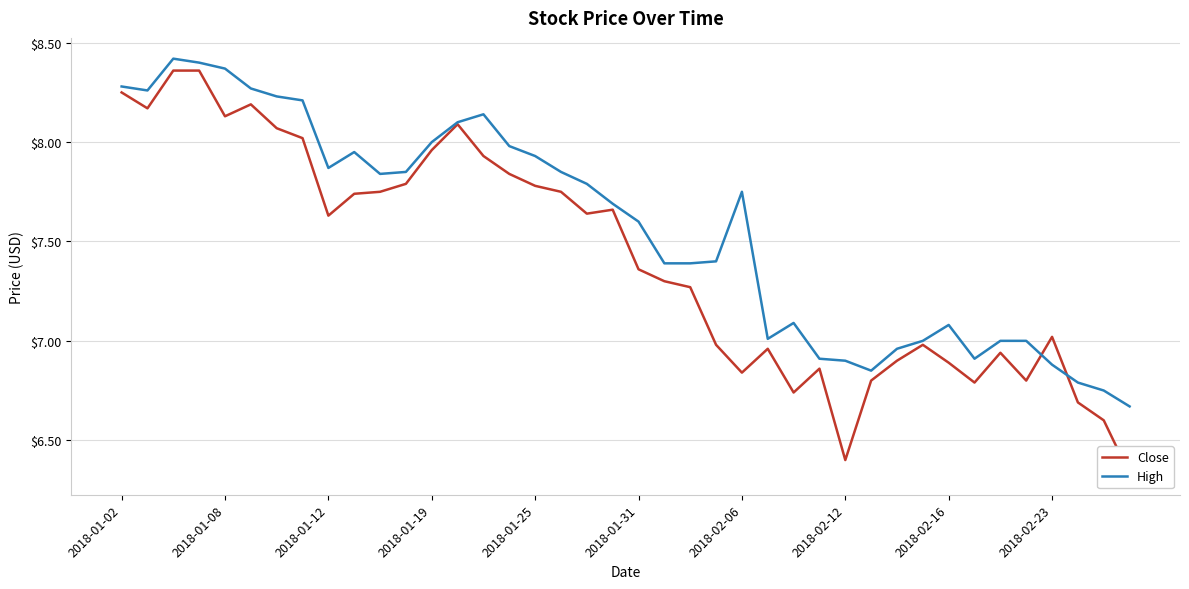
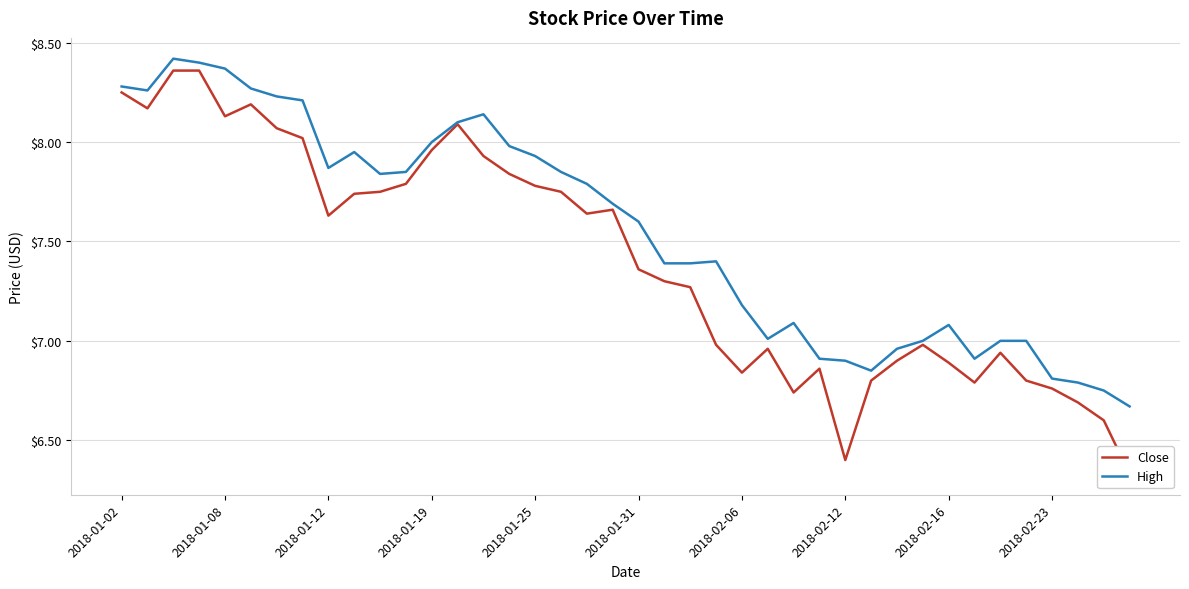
  {
    "Close": {
      "2018-01-02": "$8.25",
      "2018-01-08": "$8.13",
      "2018-01-12": "$7.63",
      "2018-01-19": "$7.96",
      "2018-01-25": "$7.78",
      "2018-01-31": "$7.36",
      "2018-02-06": "$6.84",
      "2018-02-12": "$6.40",
      "2018-02-16": "$6.89",
-     "2018-02-23": "$7.02"
+     "2018-02-23": "$6.76"
    },
    "High": {
      "2018-01-02": "$8.28",
      "2018-01-08": "$8.37",
      "2018-01-12": "$7.87",
      "2018-01-19": "$8.00",
      "2018-01-25": "$7.93",
      "2018-01-31": "$7.60",
-     "2018-02-06": "$7.75",
+     "2018-02-06": "$7.18",
      "2018-02-12": "$6.90",
      "2018-02-16": "$7.08",
-     "2018-02-23": "$6.88"
+     "2018-02-23": "$6.81"
    }
  }
